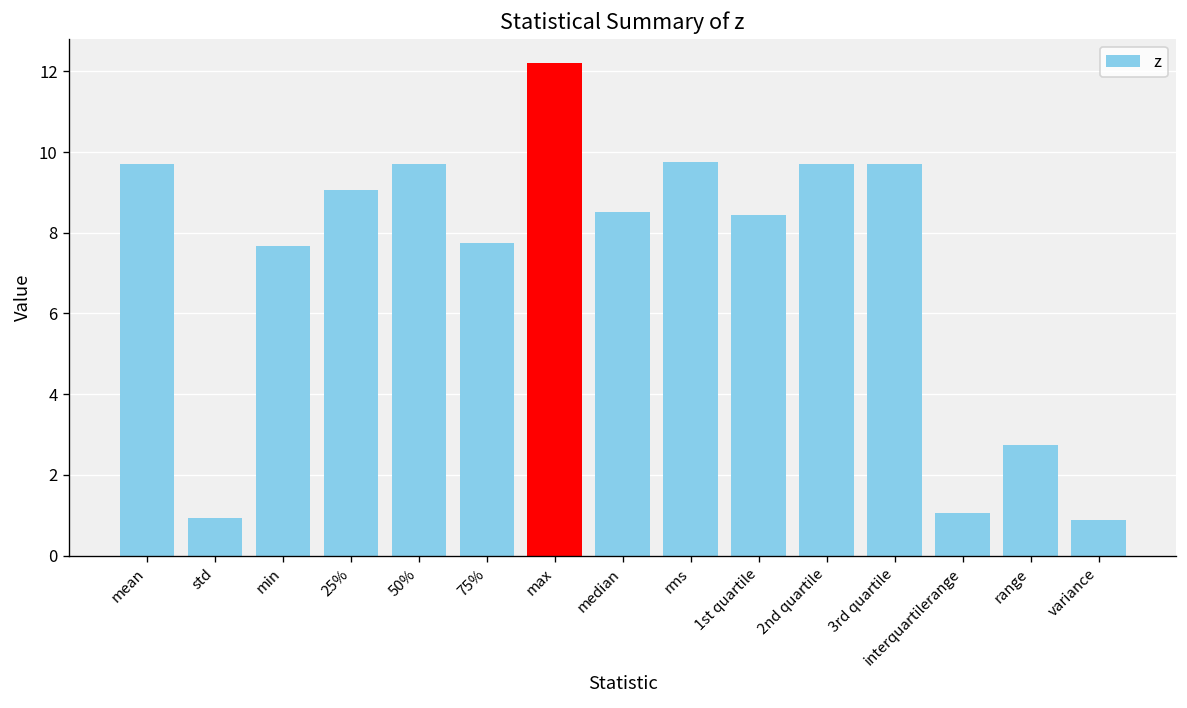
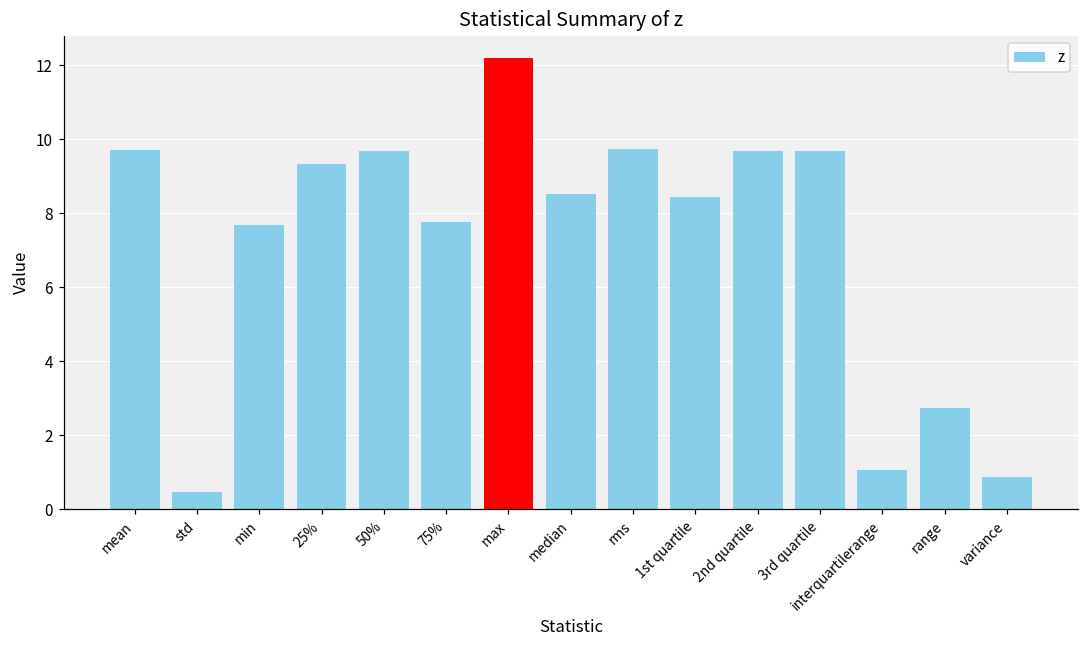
  {
    "mean": 9.7,
-   "std": 0.9,
+   "std": 0.5,
    "min": 7.7,
-   "25%": 9.1,
+   "25%": 9.3,
    "50%": 9.7,
    "75%": 7.8,
    "max": 12.2,
    "median": 8.5,
    "rms": 9.7,
    "1st quartile": 8.4,
    "2nd quartile": 9.7,
    "3rd quartile": 9.7,
    "interquartilerange": 1.1,
    "range": 2.7,
    "variance": 0.9
  }
